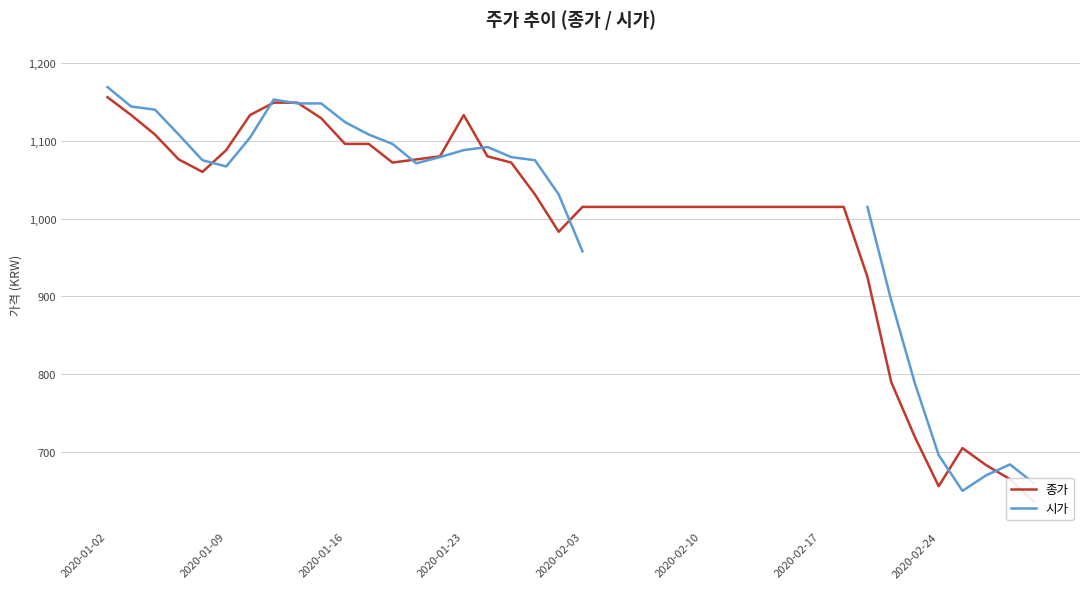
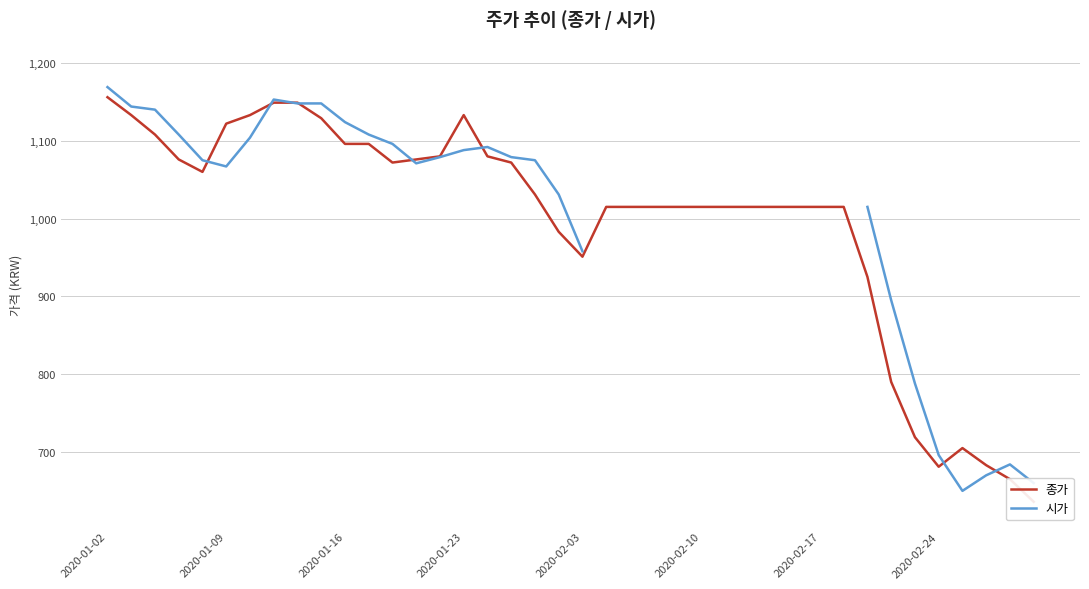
  {
    "종가": {
      "2020-01-02": "1,160",
-     "2020-01-09": "1,090",
+     "2020-01-09": "1,120",
      "2020-01-16": "1,100",
      "2020-01-23": "1,130",
-     "2020-02-03": "1,020",
+     "2020-02-03": "950",
      "2020-02-10": "1,020",
      "2020-02-17": "1,020",
-     "2020-02-24": "660"
+     "2020-02-24": "680"
    },
    "시가": {
      "2020-01-02": "1,170",
      "2020-01-09": "1,070",
      "2020-01-16": "1,120",
      "2020-01-23": "1,090",
      "2020-02-03": "960",
      "2020-02-24": "700"
    }
  }
